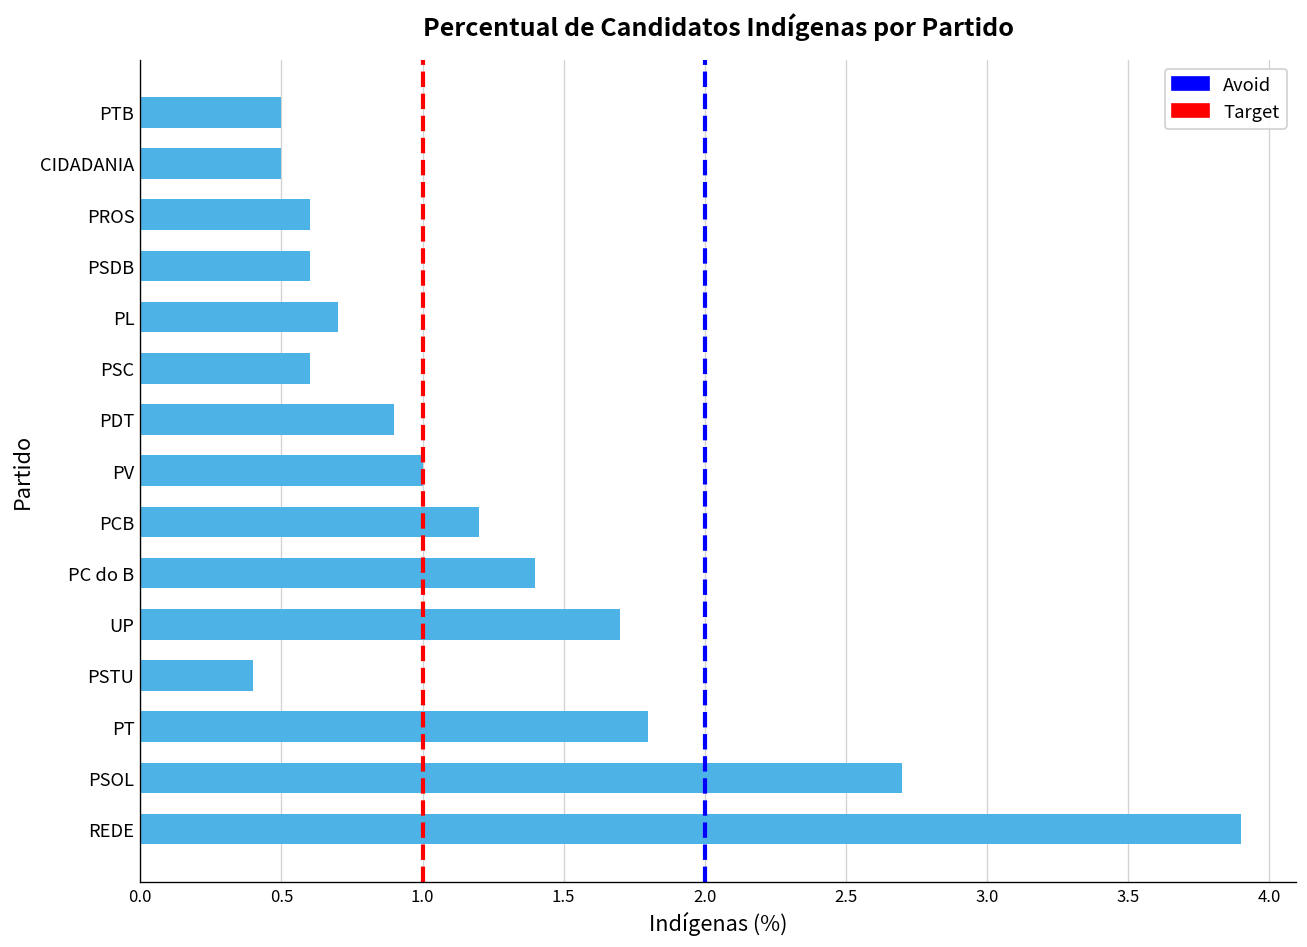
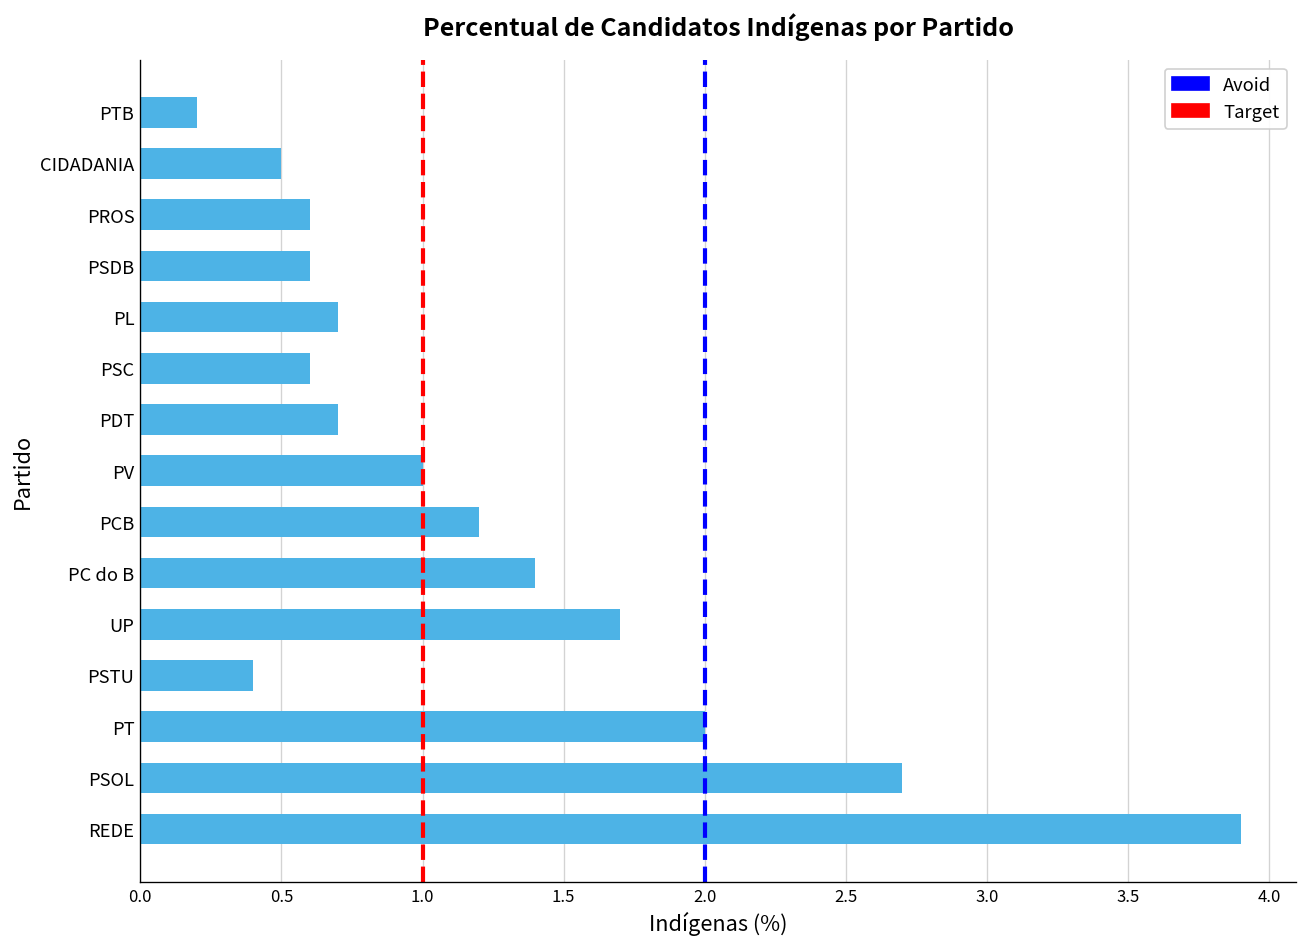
  {
-   "PTB": 0.5,
+   "PTB": 0.2,
    "CIDADANIA": 0.5,
    "PROS": 0.6,
    "PSDB": 0.6,
    "PL": 0.7,
    "PSC": 0.6,
-   "PDT": 0.9,
+   "PDT": 0.7,
    "PV": 1.0,
    "PCB": 1.2,
    "PC do B": 1.4,
    "UP": 1.7,
    "PSTU": 0.4,
-   "PT": 1.8,
+   "PT": 2.0,
    "PSOL": 2.7,
    "REDE": 3.9
  }
